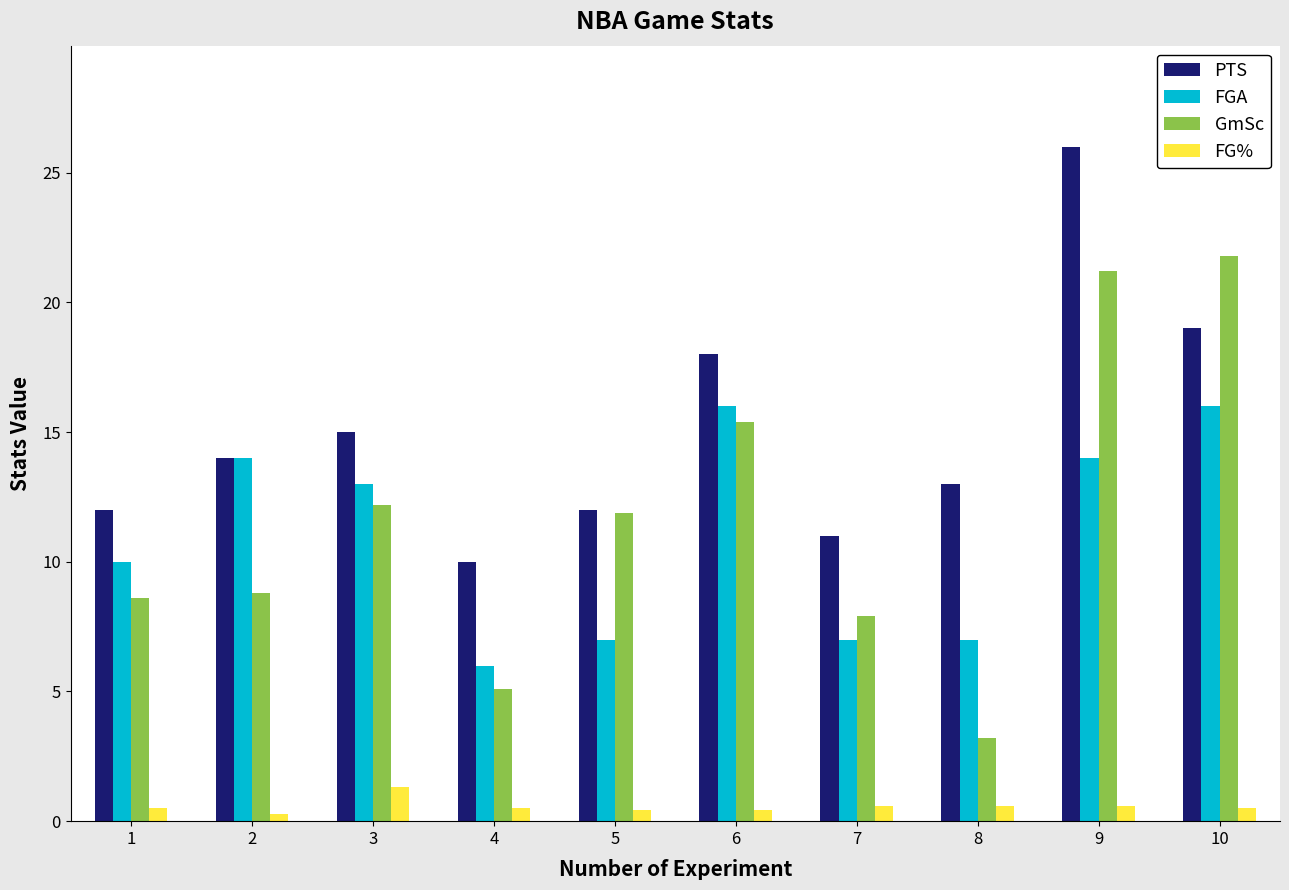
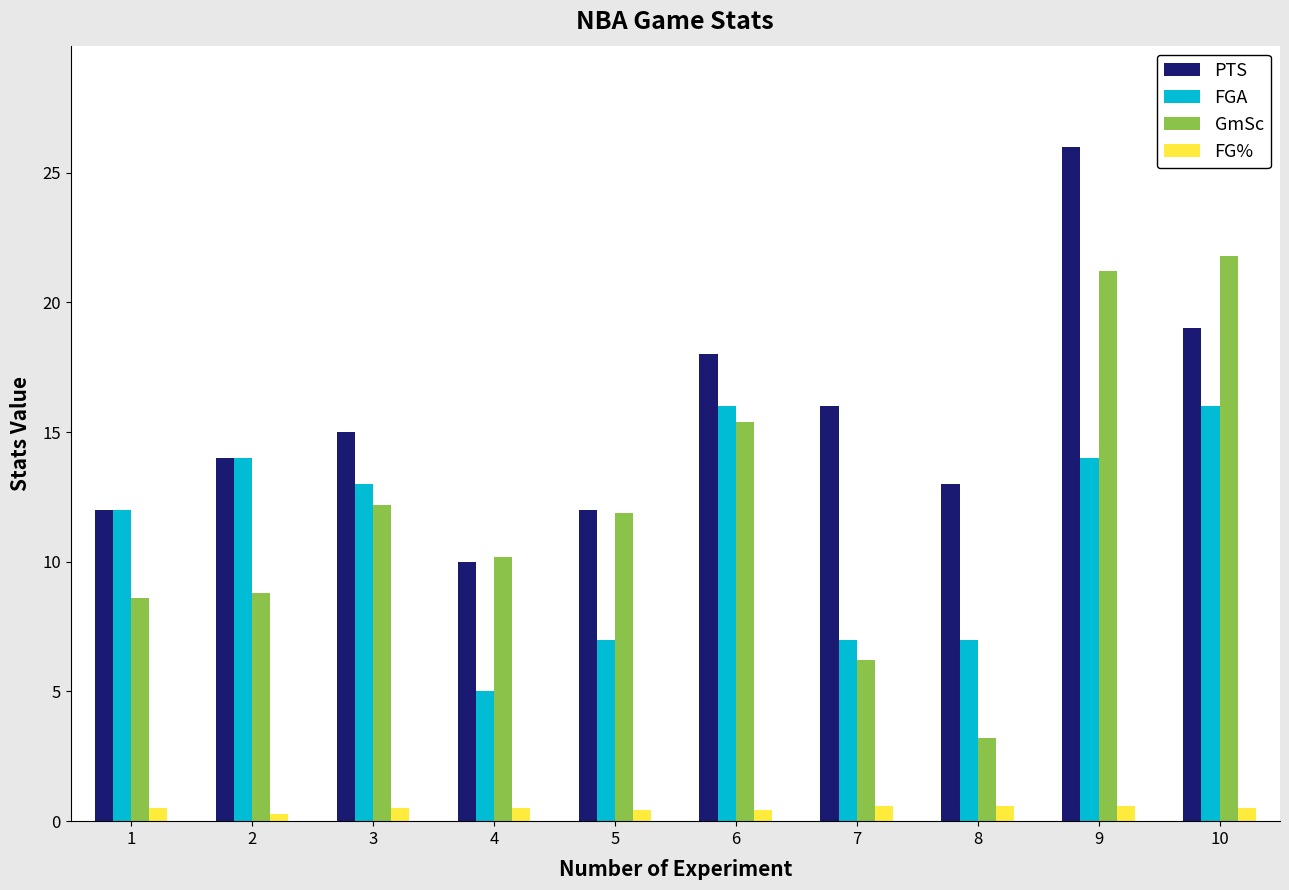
  {
    "PTS": {
      "1": 12,
      "2": 14,
      "3": 15,
      "4": 10,
      "5": 12,
      "6": 18,
-     "7": 11,
+     "7": 16,
      "8": 13,
      "9": 26,
      "10": 19
    },
    "FGA": {
-     "1": 10,
+     "1": 12,
      "2": 14,
      "3": 13,
-     "4": 6,
+     "4": 5,
      "5": 7,
      "6": 16,
      "7": 7,
      "8": 7,
      "9": 14,
      "10": 16
    },
    "GmSc": {
      "1": 8.6,
      "2": 8.8,
      "3": 12.2,
-     "4": 5.1,
+     "4": 10.2,
      "5": 11.9,
      "6": 15.4,
-     "7": 7.9,
+     "7": 6.2,
      "8": 3.2,
      "9": 21.2,
      "10": 21.8
    },
    "FG%": {
      "1": 0.5,
      "2": 0.3,
-     "3": 1.3,
+     "3": 0.5,
      "4": 0.5,
      "5": 0.4,
      "6": 0.4,
      "7": 0.6,
      "8": 0.6,
      "9": 0.6,
      "10": 0.5
    }
  }
